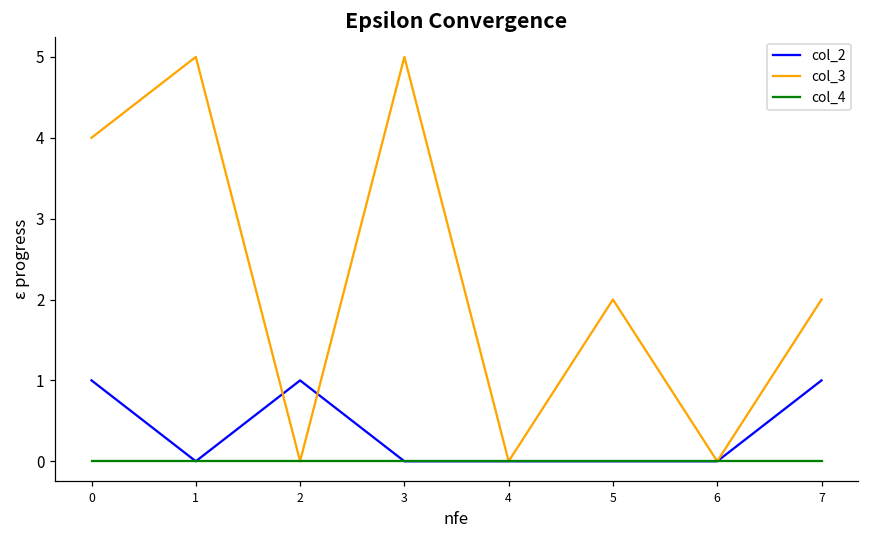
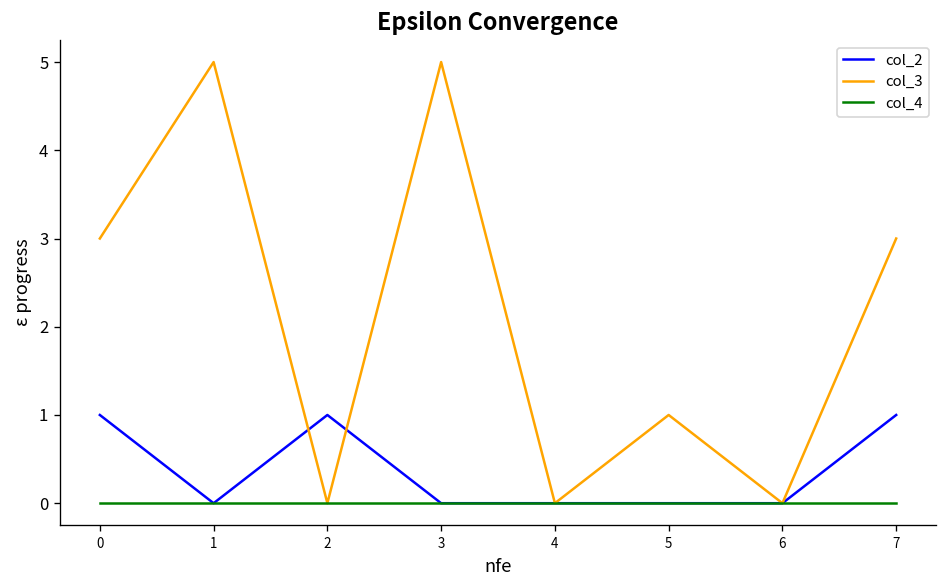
  {
    "col_2": {
      "0": 1,
      "2": 1,
      "7": 1
    },
    "col_3": {
-     "0": 4,
+     "0": 3,
      "1": 5,
      "3": 5,
-     "5": 2,
-     "7": 2
+     "5": 1,
+     "7": 3
    },
    "col_4": {
      "0": 0,
      "7": 0
    }
  }
